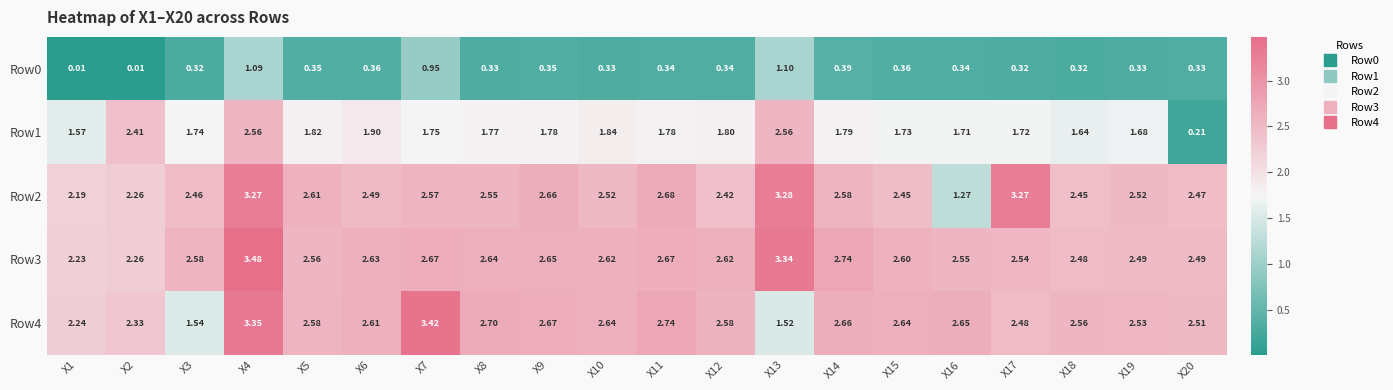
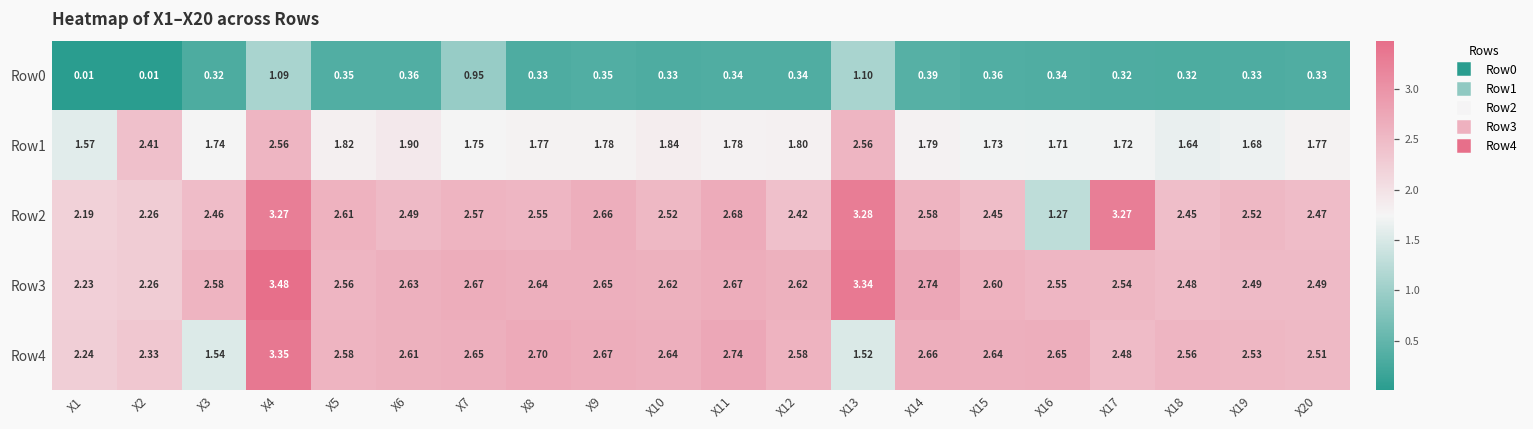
  {
    "Row0": {
      "X1": 0.01,
      "X2": 0.01,
      "X3": 0.32,
      "X4": 1.09,
      "X5": 0.35,
      "X6": 0.36,
      "X7": 0.95,
      "X8": 0.33,
      "X9": 0.35,
      "X10": 0.33,
      "X11": 0.34,
      "X12": 0.34,
      "X13": 1.10,
      "X14": 0.39,
      "X15": 0.36,
      "X16": 0.34,
      "X17": 0.32,
      "X18": 0.32,
      "X19": 0.33,
      "X20": 0.33
    },
    "Row1": {
      "X1": 1.57,
      "X2": 2.41,
      "X3": 1.74,
      "X4": 2.56,
      "X5": 1.82,
      "X6": 1.90,
      "X7": 1.75,
      "X8": 1.77,
      "X9": 1.78,
      "X10": 1.84,
      "X11": 1.78,
      "X12": 1.80,
      "X13": 2.56,
      "X14": 1.79,
      "X15": 1.73,
      "X16": 1.71,
      "X17": 1.72,
      "X18": 1.64,
      "X19": 1.68,
-     "X20": 0.21
+     "X20": 1.77
    },
    "Row2": {
      "X1": 2.19,
      "X2": 2.26,
      "X3": 2.46,
      "X4": 3.27,
      "X5": 2.61,
      "X6": 2.49,
      "X7": 2.57,
      "X8": 2.55,
      "X9": 2.66,
      "X10": 2.52,
      "X11": 2.68,
      "X12": 2.42,
      "X13": 3.28,
      "X14": 2.58,
      "X15": 2.45,
      "X16": 1.27,
      "X17": 3.27,
      "X18": 2.45,
      "X19": 2.52,
      "X20": 2.47
    },
    "Row3": {
      "X1": 2.23,
      "X2": 2.26,
      "X3": 2.58,
      "X4": 3.48,
      "X5": 2.56,
      "X6": 2.63,
      "X7": 2.67,
      "X8": 2.64,
      "X9": 2.65,
      "X10": 2.62,
      "X11": 2.67,
      "X12": 2.62,
      "X13": 3.34,
      "X14": 2.74,
      "X15": 2.60,
      "X16": 2.55,
      "X17": 2.54,
      "X18": 2.48,
      "X19": 2.49,
      "X20": 2.49
    },
    "Row4": {
      "X1": 2.24,
      "X2": 2.33,
      "X3": 1.54,
      "X4": 3.35,
      "X5": 2.58,
      "X6": 2.61,
-     "X7": 3.42,
+     "X7": 2.65,
      "X8": 2.70,
      "X9": 2.67,
      "X10": 2.64,
      "X11": 2.74,
      "X12": 2.58,
      "X13": 1.52,
      "X14": 2.66,
      "X15": 2.64,
      "X16": 2.65,
      "X17": 2.48,
      "X18": 2.56,
      "X19": 2.53,
      "X20": 2.51
    }
  }
